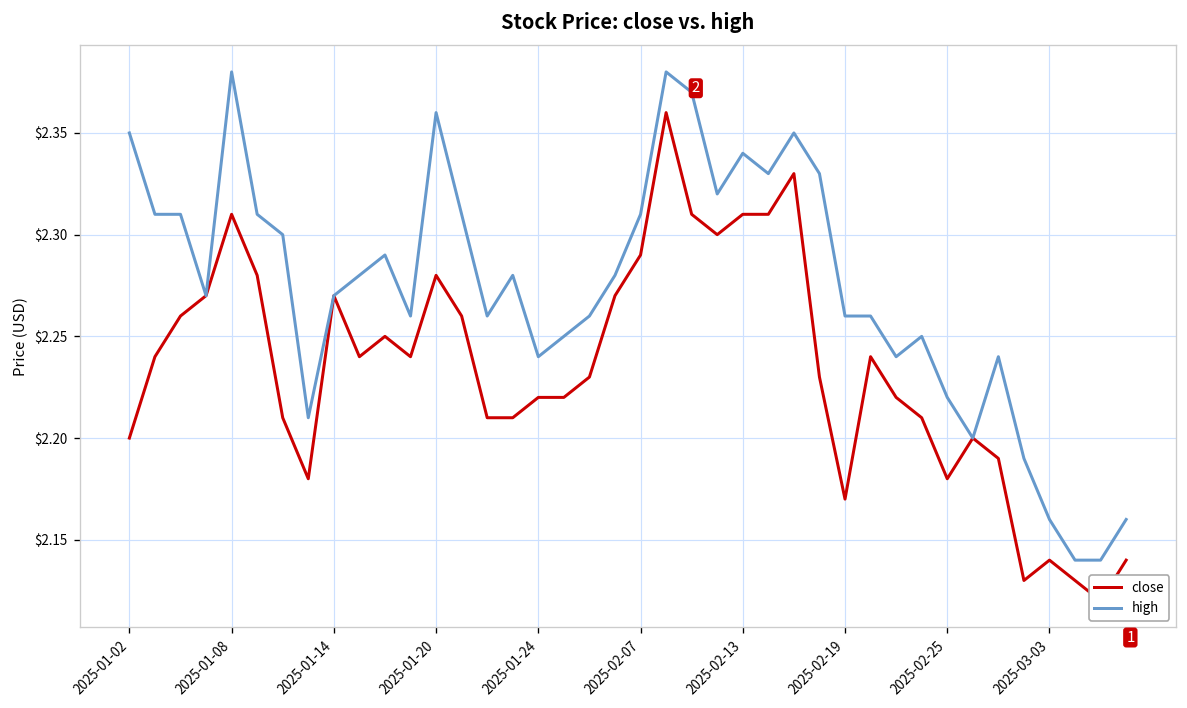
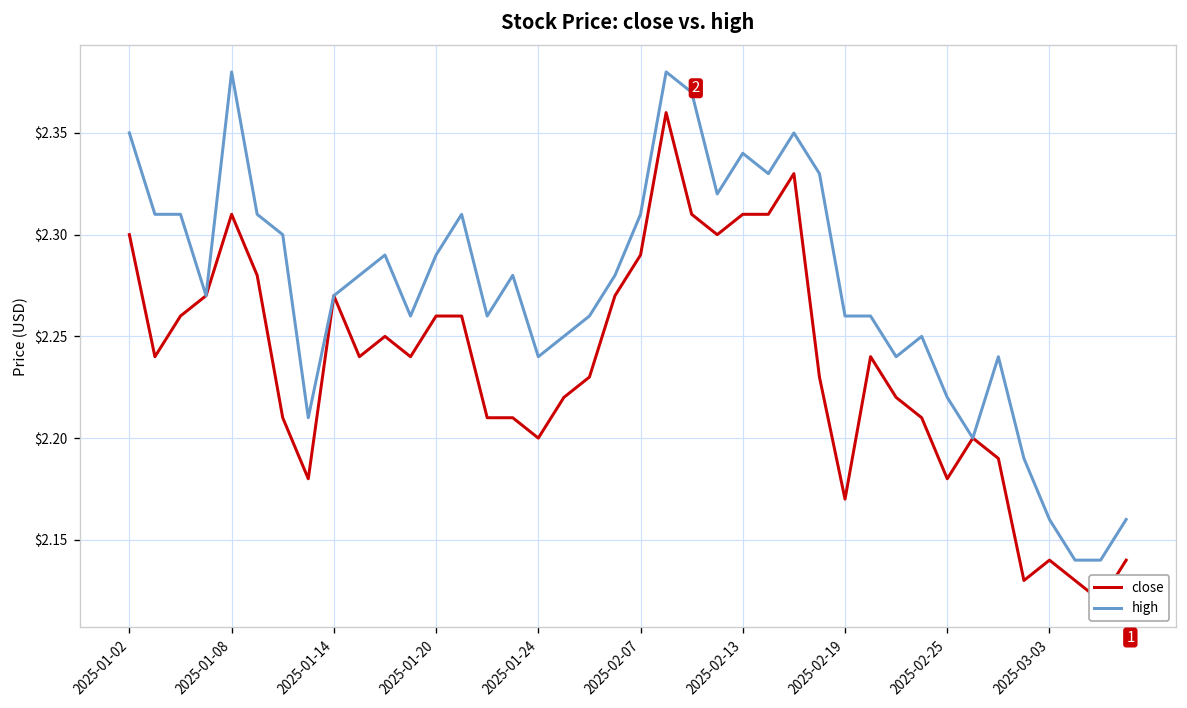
  {
    "close": {
-     "2025-01-02": "$2.2",
+     "2025-01-02": "$2.3",
      "2025-01-08": "$2.31",
-     "2025-01-20": "$2.28",
-     "2025-01-24": "$2.22",
+     "2025-01-20": "$2.26",
+     "2025-01-24": "$2.20",
      "2025-02-07": "$2.29",
      "2025-02-13": "$2.31",
      "2025-02-19": "$2.17",
      "2025-02-25": "$2.18",
      "2025-03-03": "$2.14"
    },
    "high": {
      "2025-01-02": "$2.35",
      "2025-01-08": "$2.38",
-     "2025-01-20": "$2.36",
+     "2025-01-20": "$2.29",
      "2025-01-24": "$2.24",
      "2025-02-07": "$2.31",
      "2025-02-13": "$2.34",
      "2025-02-19": "$2.26",
      "2025-02-25": "$2.22",
      "2025-03-03": "$2.16"
    }
  }
